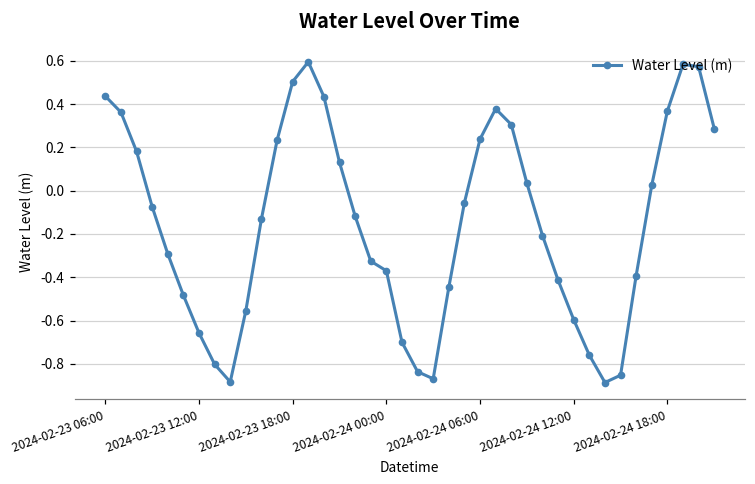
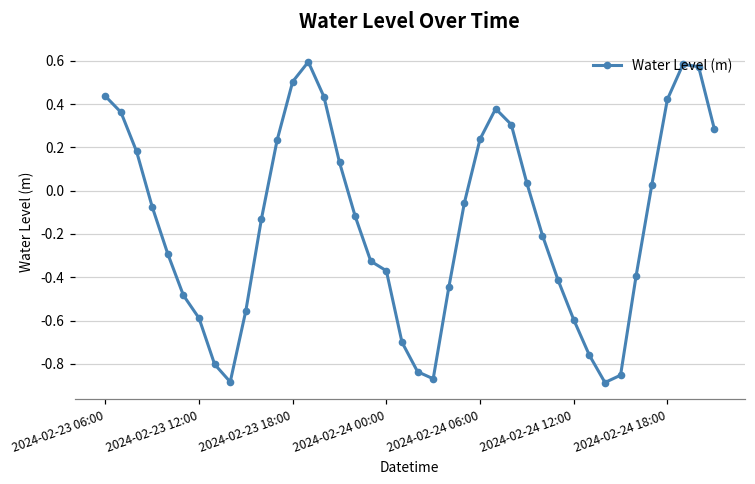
  {
    "2024-02-23 06:00": 0.44,
-   "2024-02-23 12:00": -0.66,
+   "2024-02-23 12:00": -0.59,
    "2024-02-23 18:00": 0.50,
    "2024-02-24 00:00": -0.37,
    "2024-02-24 06:00": 0.24,
    "2024-02-24 12:00": -0.60,
-   "2024-02-24 18:00": 0.37
+   "2024-02-24 18:00": 0.42
  }
